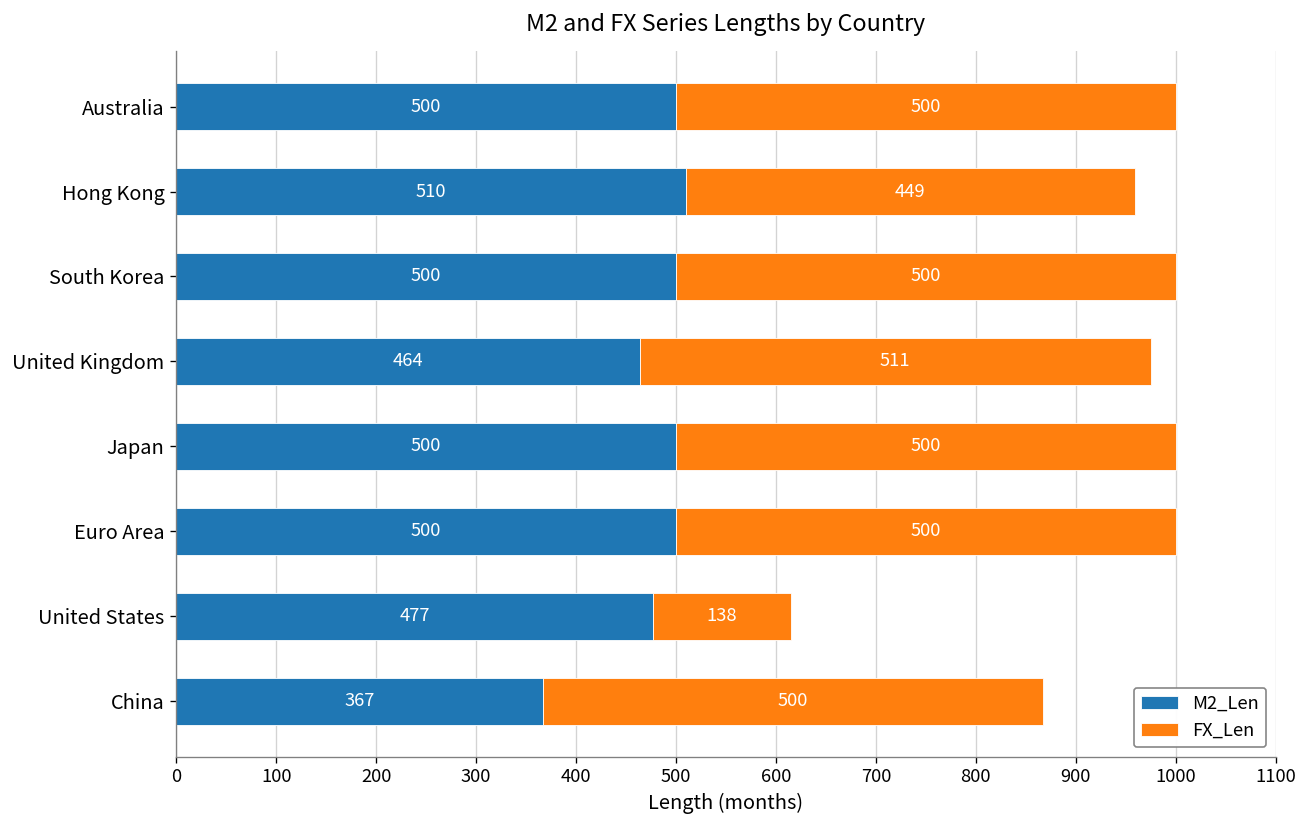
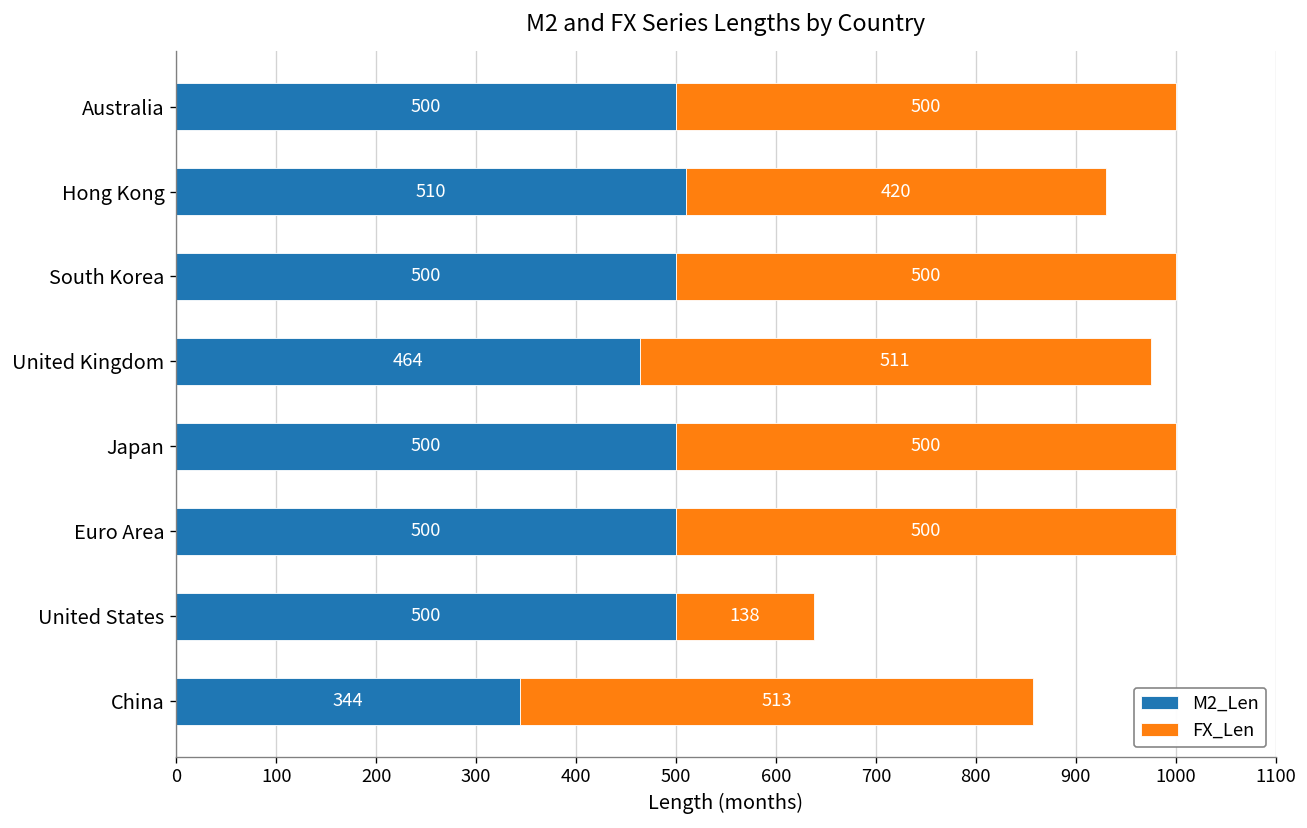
  {
    "M2_Len": {
      "Australia": 500,
      "Hong Kong": 510,
      "South Korea": 500,
      "United Kingdom": 464,
      "Japan": 500,
      "Euro Area": 500,
-     "United States": 477,
-     "China": 367
+     "United States": 500,
+     "China": 344
    },
    "FX_Len": {
      "Australia": 500,
-     "Hong Kong": 449,
+     "Hong Kong": 420,
      "South Korea": 500,
      "United Kingdom": 511,
      "Japan": 500,
      "Euro Area": 500,
      "United States": 138,
-     "China": 500
+     "China": 513
    }
  }
